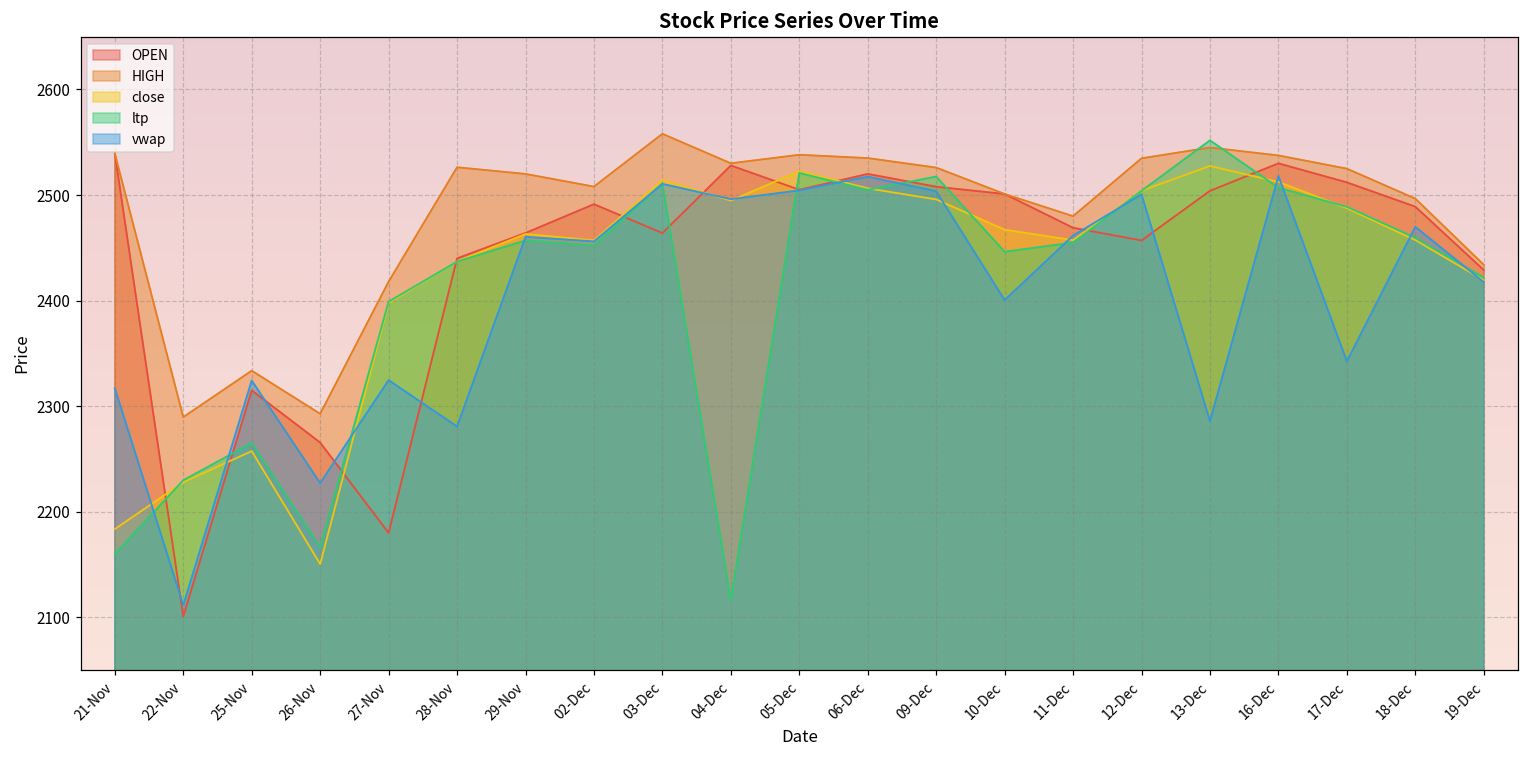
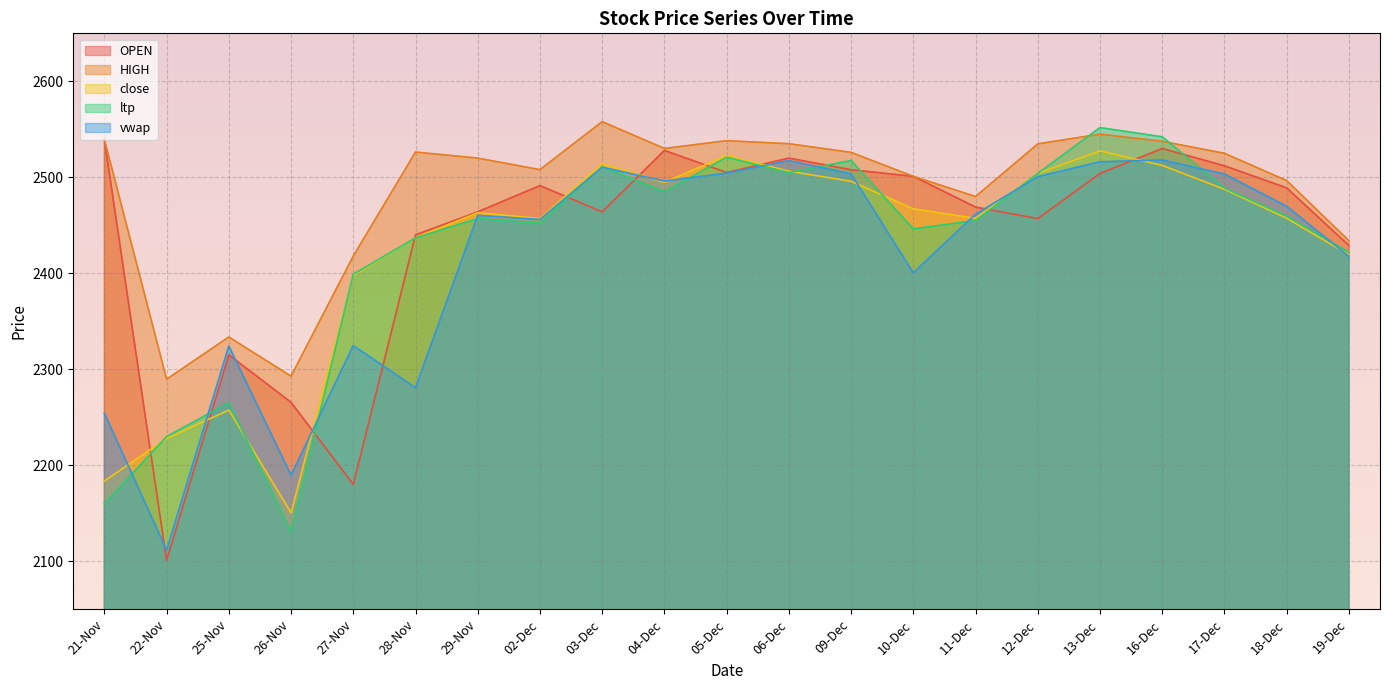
  {
    "ltp": {
      "21-Nov": 2160,
      "25-Nov": 2270,
-     "26-Nov": 2170,
+     "26-Nov": 2130,
      "29-Nov": 2460,
      "02-Dec": 2450,
-     "04-Dec": 2120,
+     "04-Dec": 2490,
      "09-Dec": 2520,
      "10-Dec": 2450,
      "13-Dec": 2550,
-     "16-Dec": 2510
+     "16-Dec": 2540
    },
    "vwap": {
-     "21-Nov": 2320,
+     "21-Nov": 2250,
      "22-Nov": 2110,
      "25-Nov": 2320,
-     "26-Nov": 2230,
+     "26-Nov": 2190,
      "27-Nov": 2320,
      "28-Nov": 2280,
      "29-Nov": 2460,
      "09-Dec": 2500,
      "10-Dec": 2400,
      "11-Dec": 2460,
      "12-Dec": 2500,
-     "13-Dec": 2290,
+     "13-Dec": 2520,
      "16-Dec": 2520,
-     "17-Dec": 2340,
+     "17-Dec": 2500,
      "18-Dec": 2470
    }
  }
